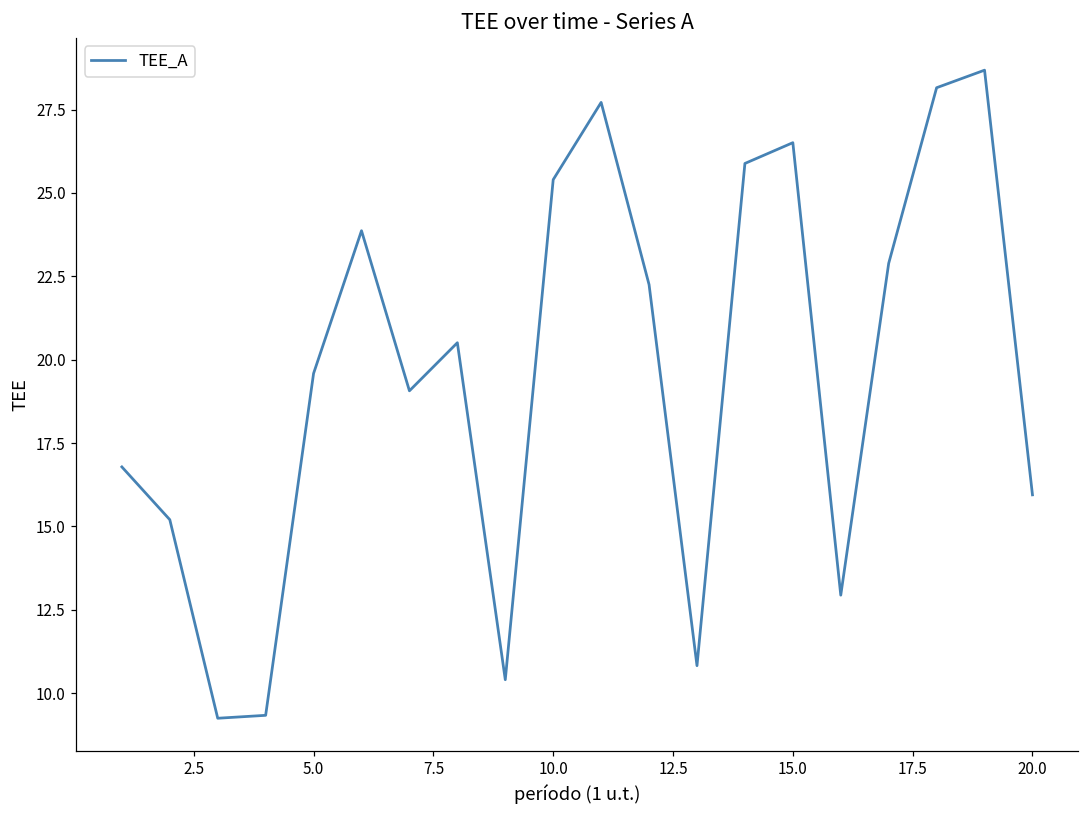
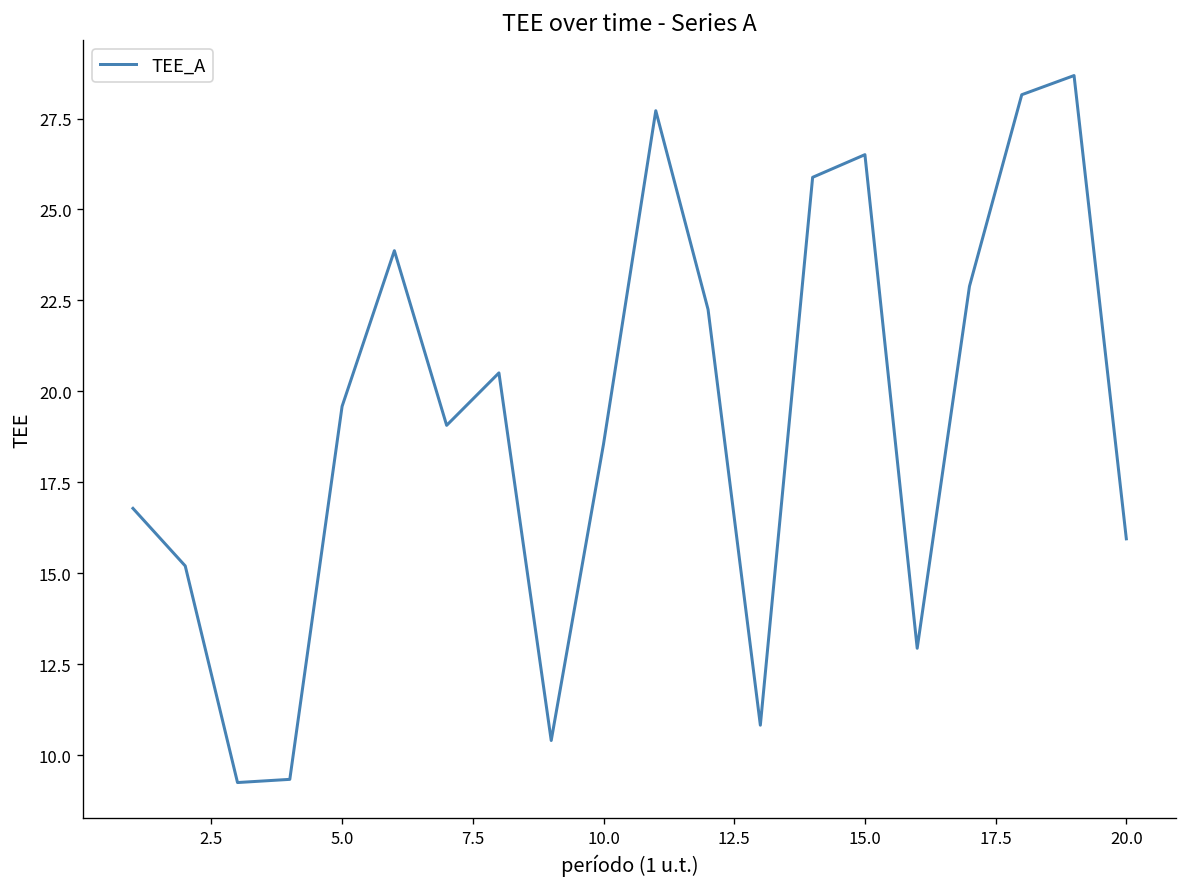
  {
    "5.0": 19.6,
-   "10.0": 25.4,
+   "10.0": 18.5,
    "15.0": 26.5,
    "20.0": 15.9
  }
